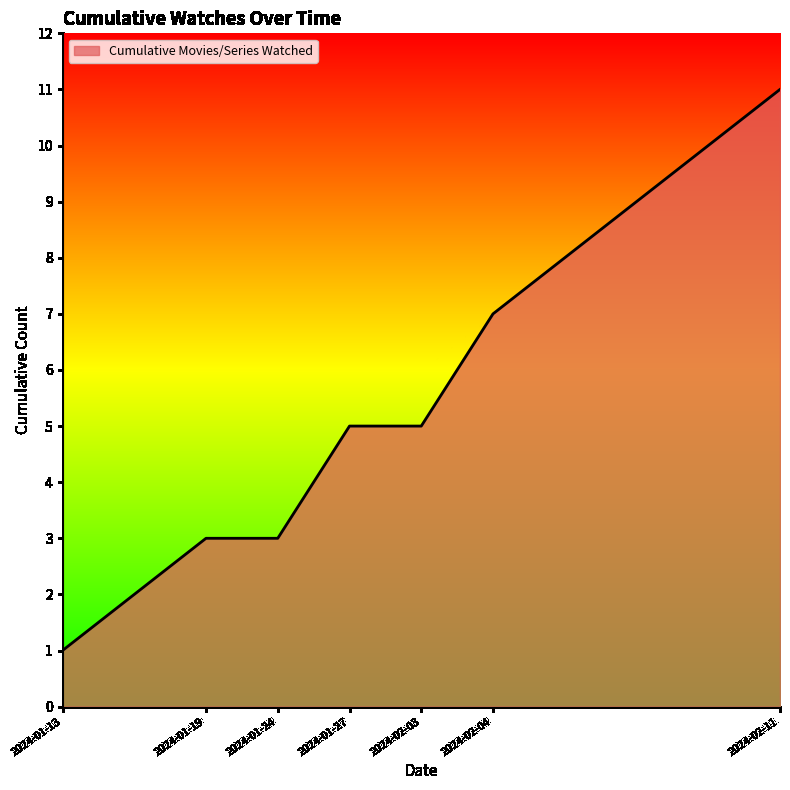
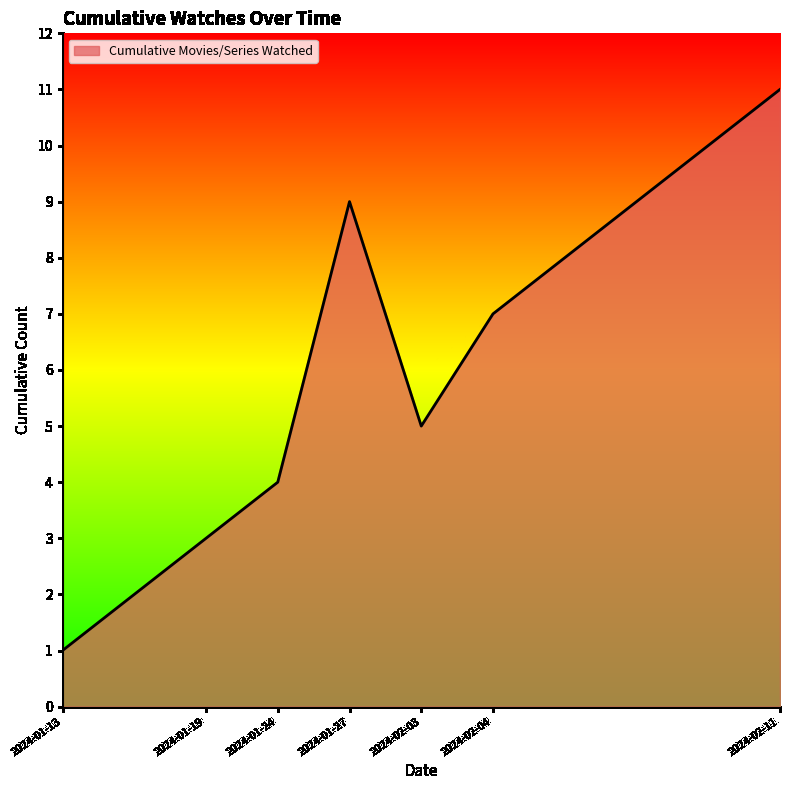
  {
    "2024-01-19": 3,
-   "2024-01-24": 3,
-   "2024-01-27": 5,
+   "2024-01-24": 4,
+   "2024-01-27": 9,
    "2024-02-03": 5,
    "2024-02-11": 11
  }
